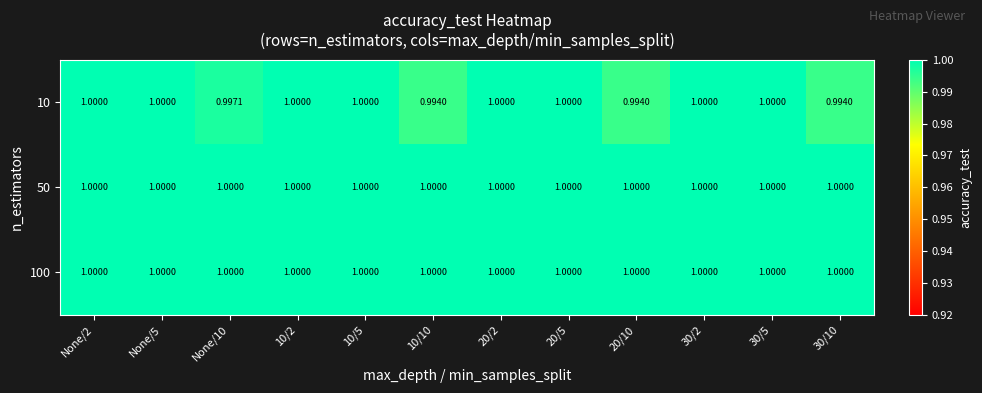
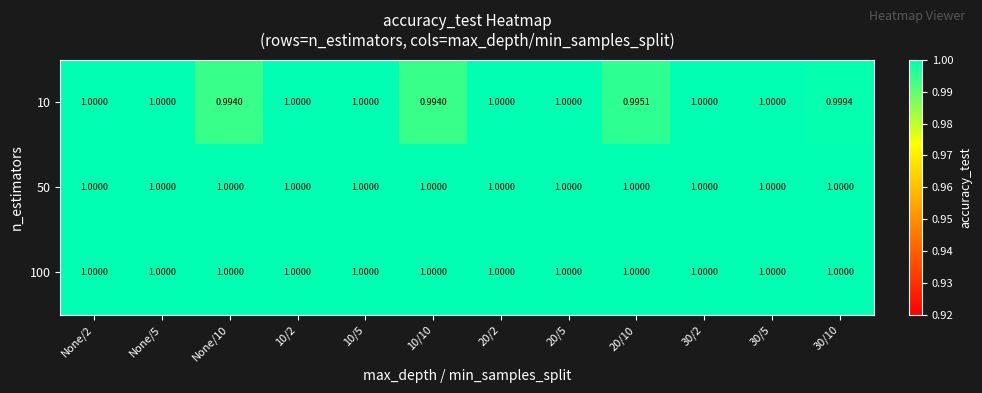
  {
    "10": {
      "None/2": 1.0000,
      "None/5": 1.0000,
-     "None/10": 0.9971,
+     "None/10": 0.9940,
      "10/2": 1.0000,
      "10/5": 1.0000,
      "10/10": 0.9940,
      "20/2": 1.0000,
      "20/5": 1.0000,
-     "20/10": 0.9940,
+     "20/10": 0.9951,
      "30/2": 1.0000,
      "30/5": 1.0000,
-     "30/10": 0.9940
+     "30/10": 0.9994
    },
    "50": {
      "None/2": 1.0000,
      "None/5": 1.0000,
      "None/10": 1.0000,
      "10/2": 1.0000,
      "10/5": 1.0000,
      "10/10": 1.0000,
      "20/2": 1.0000,
      "20/5": 1.0000,
      "20/10": 1.0000,
      "30/2": 1.0000,
      "30/5": 1.0000,
      "30/10": 1.0000
    },
    "100": {
      "None/2": 1.0000,
      "None/5": 1.0000,
      "None/10": 1.0000,
      "10/2": 1.0000,
      "10/5": 1.0000,
      "10/10": 1.0000,
      "20/2": 1.0000,
      "20/5": 1.0000,
      "20/10": 1.0000,
      "30/2": 1.0000,
      "30/5": 1.0000,
      "30/10": 1.0000
    }
  }
